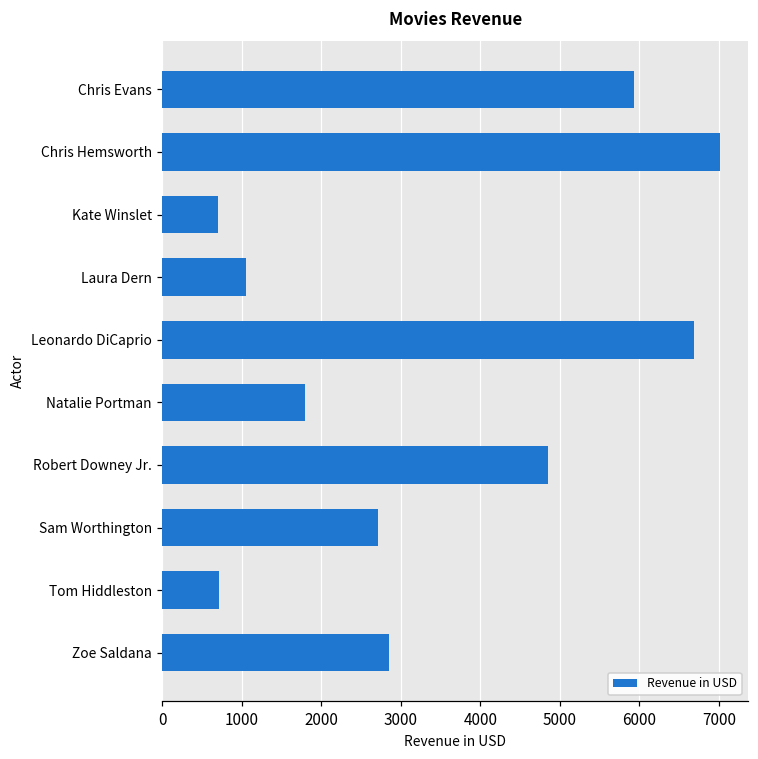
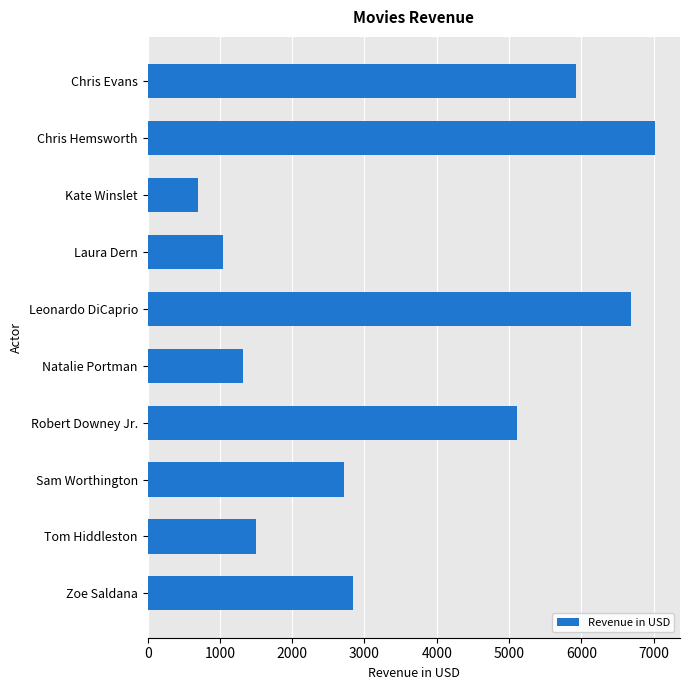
  {
    "Chris Evans": 5900,
    "Chris Hemsworth": 7000,
    "Kate Winslet": 700,
    "Laura Dern": 1000,
    "Leonardo DiCaprio": 6700,
-   "Natalie Portman": 1800,
-   "Robert Downey Jr.": 4800,
+   "Natalie Portman": 1300,
+   "Robert Downey Jr.": 5100,
    "Sam Worthington": 2700,
-   "Tom Hiddleston": 700,
+   "Tom Hiddleston": 1500,
    "Zoe Saldana": 2800
  }
